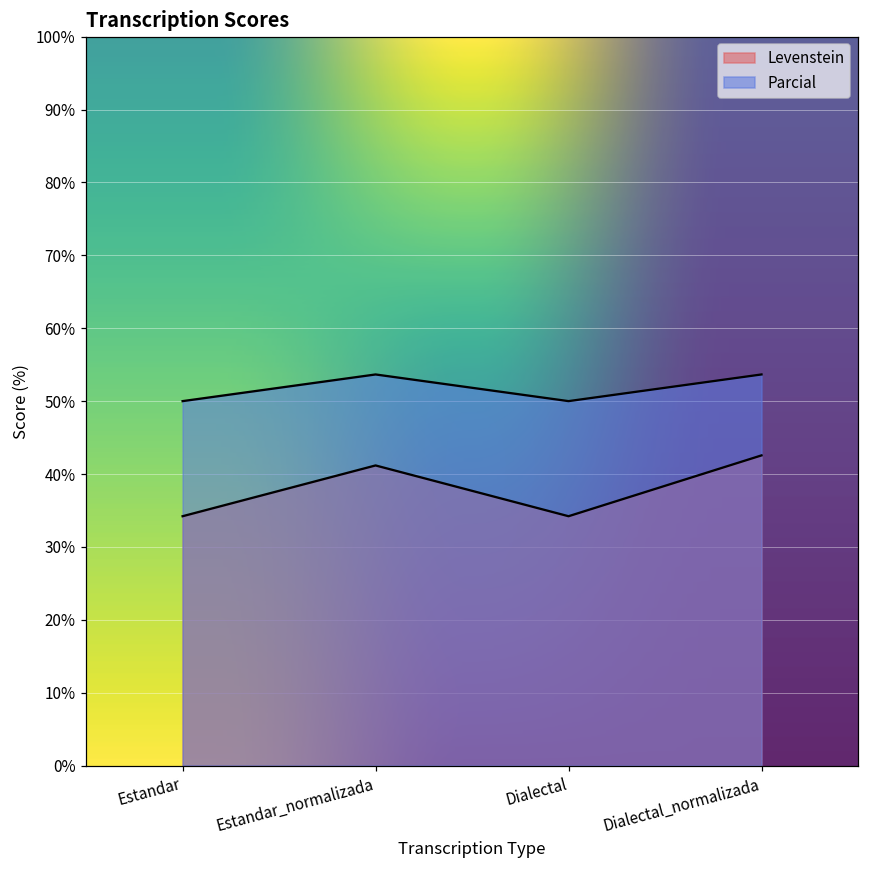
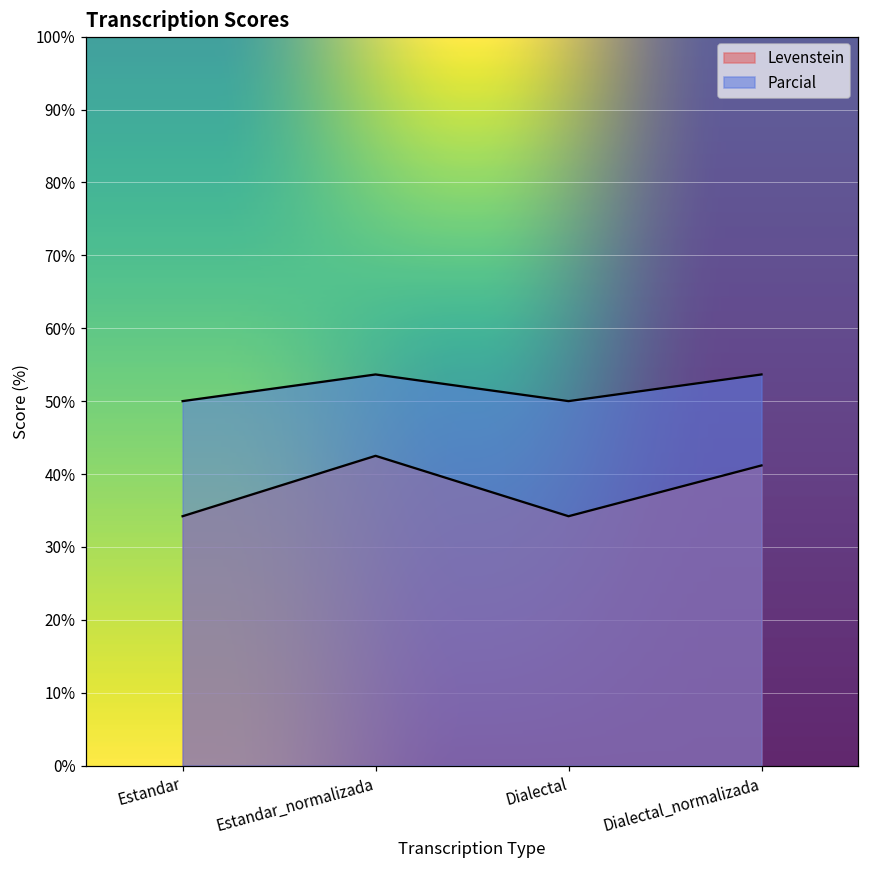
  {
    "Levenstein": {
      "Estandar": "34%",
-     "Estandar_normalizada": "41%",
+     "Estandar_normalizada": "42%",
      "Dialectal": "34%",
-     "Dialectal_normalizada": "43%"
+     "Dialectal_normalizada": "41%"
    },
    "Parcial": {
      "Estandar": "50%",
      "Estandar_normalizada": "54%",
      "Dialectal": "50%",
      "Dialectal_normalizada": "54%"
    }
  }
